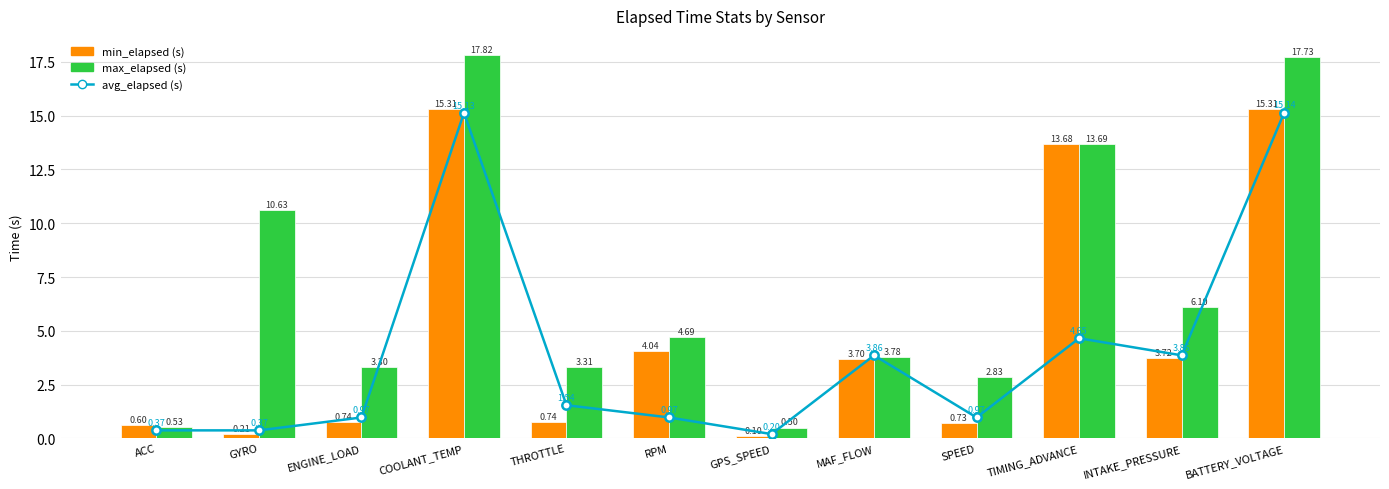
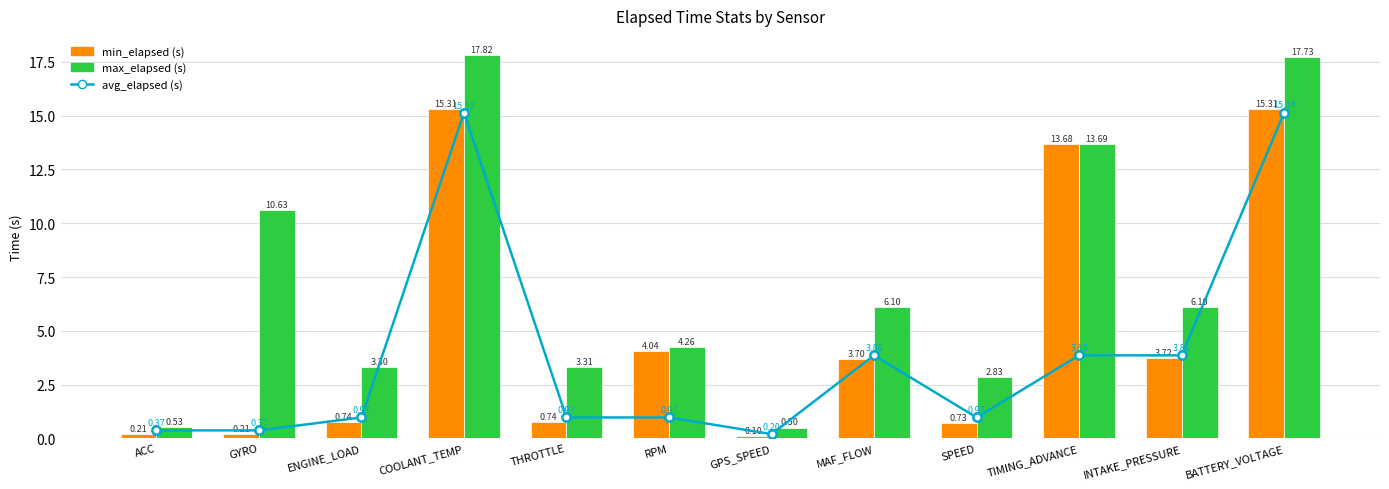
  {
    "min_elapsed (s)": {
-     "ACC": 0.60,
+     "ACC": 0.21,
      "GYRO": 0.21,
      "ENGINE_LOAD": 0.74,
      "THROTTLE": 0.74,
      "RPM": 4.04,
      "GPS_SPEED": 0.10,
      "MAF_FLOW": 3.70,
      "SPEED": 0.73,
      "TIMING_ADVANCE": 13.68,
      "INTAKE_PRESSURE": 3.72
    },
    "avg_elapsed (s)": {
      "ACC": 0.37,
      "GYRO": 0.37,
      "ENGINE_LOAD": 0.97,
-     "THROTTLE": 1.54,
+     "THROTTLE": 0.97,
      "RPM": 0.97,
      "GPS_SPEED": 0.20,
      "MAF_FLOW": 3.86,
      "SPEED": 0.97,
-     "TIMING_ADVANCE": 4.65,
+     "TIMING_ADVANCE": 3.86,
      "INTAKE_PRESSURE": 3.86
    },
    "max_elapsed (s)": {
      "ACC": 0.53,
      "GYRO": 10.63,
      "ENGINE_LOAD": 3.30,
      "COOLANT_TEMP": 17.82,
      "THROTTLE": 3.31,
-     "RPM": 4.69,
+     "RPM": 4.26,
      "GPS_SPEED": 0.50,
-     "MAF_FLOW": 3.78,
+     "MAF_FLOW": 6.10,
      "SPEED": 2.83,
      "TIMING_ADVANCE": 13.69,
      "INTAKE_PRESSURE": 6.10,
      "BATTERY_VOLTAGE": 17.73
    }
  }
